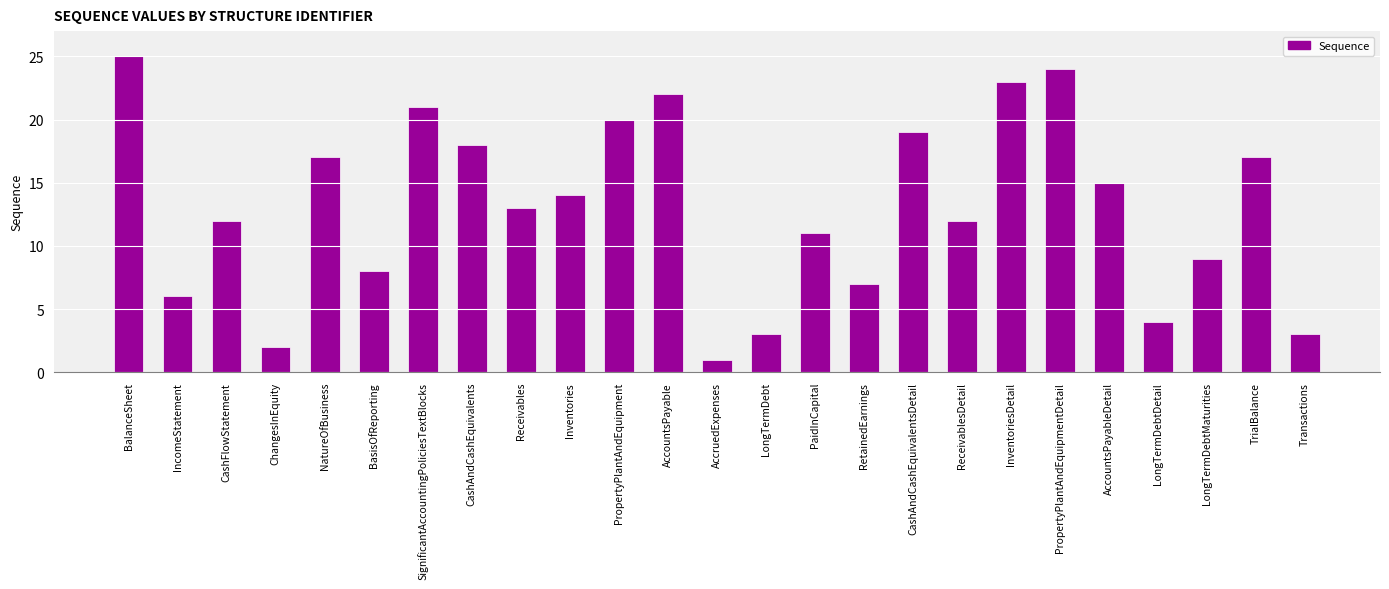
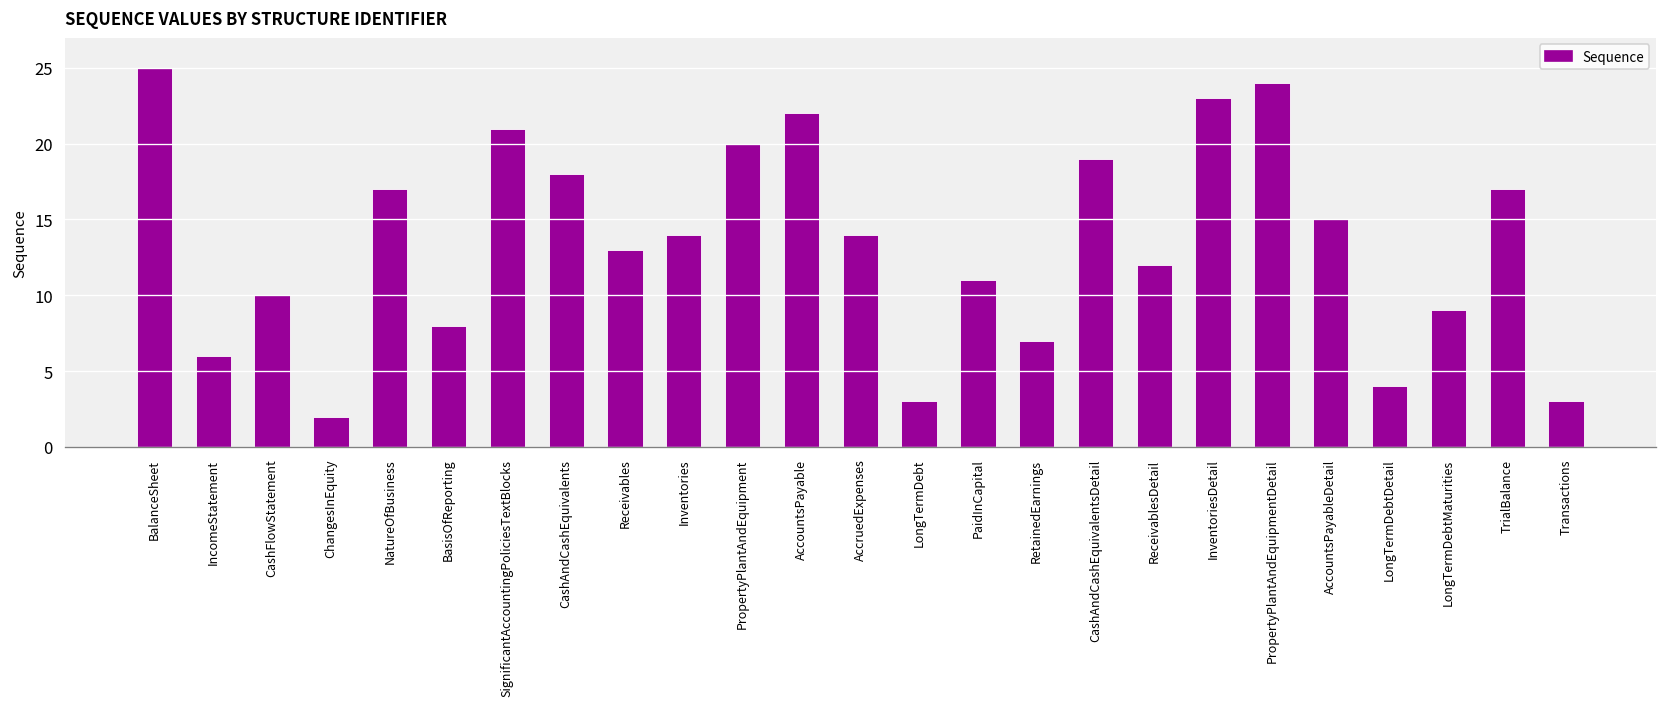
  {
    "BalanceSheet": 25,
    "IncomeStatement": 6,
-   "CashFlowStatement": 12,
+   "CashFlowStatement": 10,
    "ChangesInEquity": 2,
    "NatureOfBusiness": 17,
    "BasisOfReporting": 8,
    "SignificantAccountingPoliciesTextBlocks": 21,
    "CashAndCashEquivalents": 18,
    "Receivables": 13,
    "Inventories": 14,
    "PropertyPlantAndEquipment": 20,
    "AccountsPayable": 22,
-   "AccruedExpenses": 1,
+   "AccruedExpenses": 14,
    "LongTermDebt": 3,
    "PaidInCapital": 11,
    "RetainedEarnings": 7,
    "CashAndCashEquivalentsDetail": 19,
    "ReceivablesDetail": 12,
    "InventoriesDetail": 23,
    "PropertyPlantAndEquipmentDetail": 24,
    "AccountsPayableDetail": 15,
    "LongTermDebtDetail": 4,
    "LongTermDebtMaturities": 9,
    "TrialBalance": 17,
    "Transactions": 3
  }
